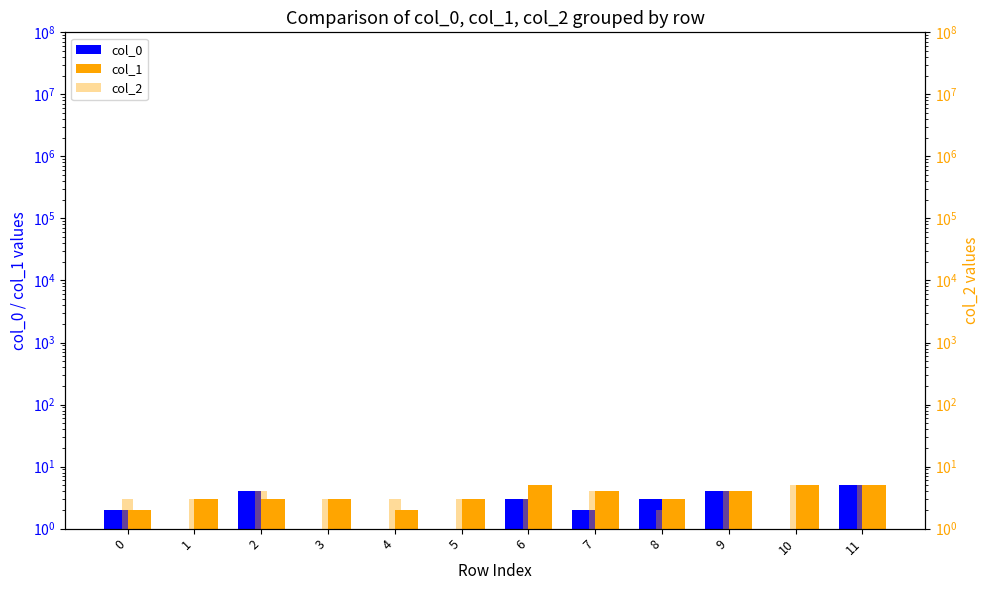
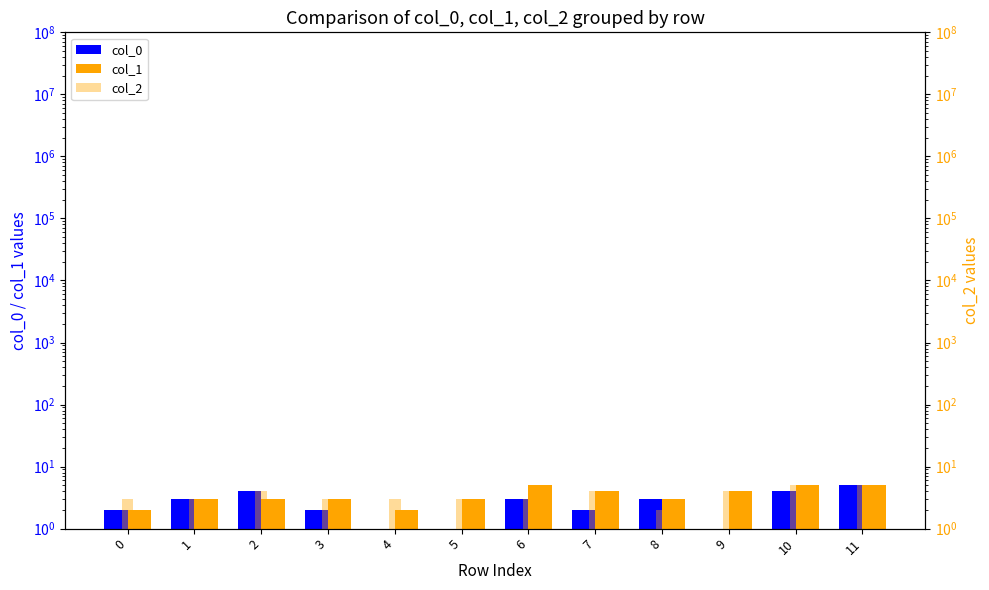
  {
    "col_0": {
      "0": 2,
-     "1": 1,
+     "1": 3,
      "2": 4,
-     "3": 1,
+     "3": 2,
      "4": 1,
      "5": 1,
      "6": 3,
      "7": 2,
      "8": 3,
-     "9": 4,
-     "10": 1,
+     "9": 1,
+     "10": 4,
      "11": 5
    }
  }
